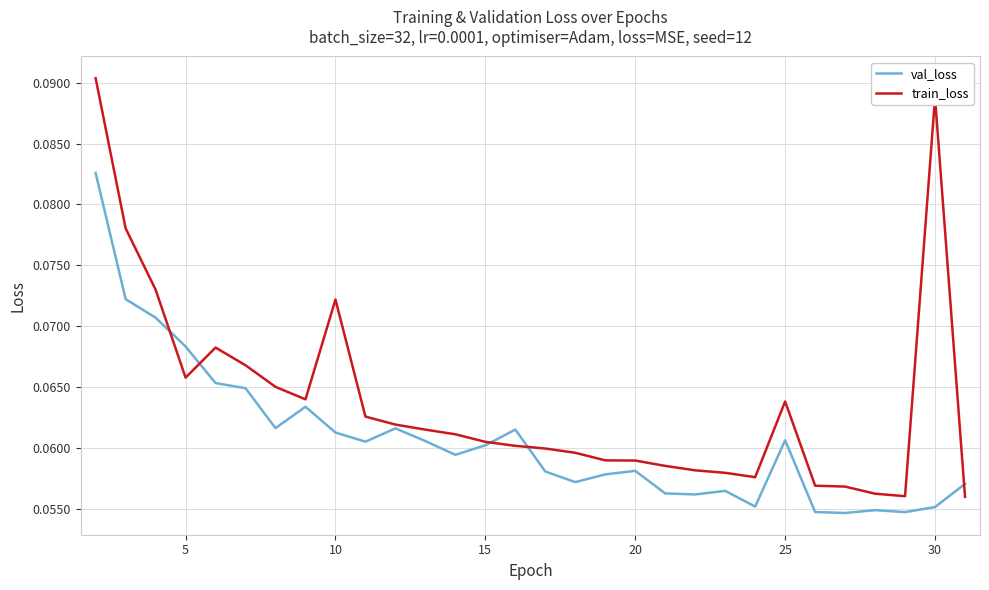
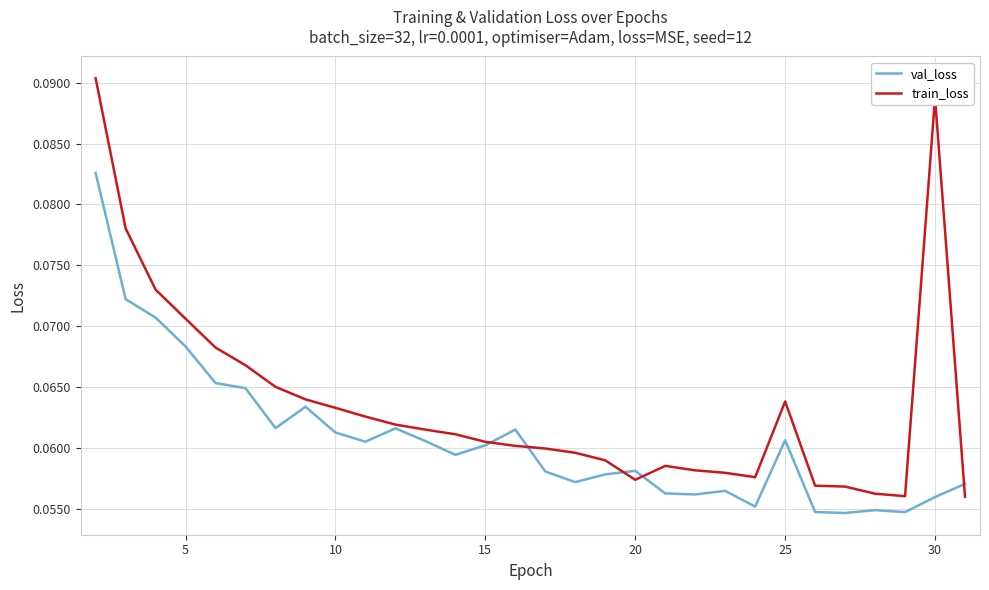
  {
    "val_loss": {
      "5": 0.0683,
      "10": 0.0613,
      "15": 0.0602,
      "20": 0.0581,
      "25": 0.0606,
-     "30": 0.0552
+     "30": 0.0560
    },
    "train_loss": {
-     "5": 0.0658,
-     "10": 0.0722,
+     "5": 0.0706,
+     "10": 0.0633,
      "15": 0.0605,
-     "20": 0.0590,
+     "20": 0.0574,
      "25": 0.0638
    }
  }
